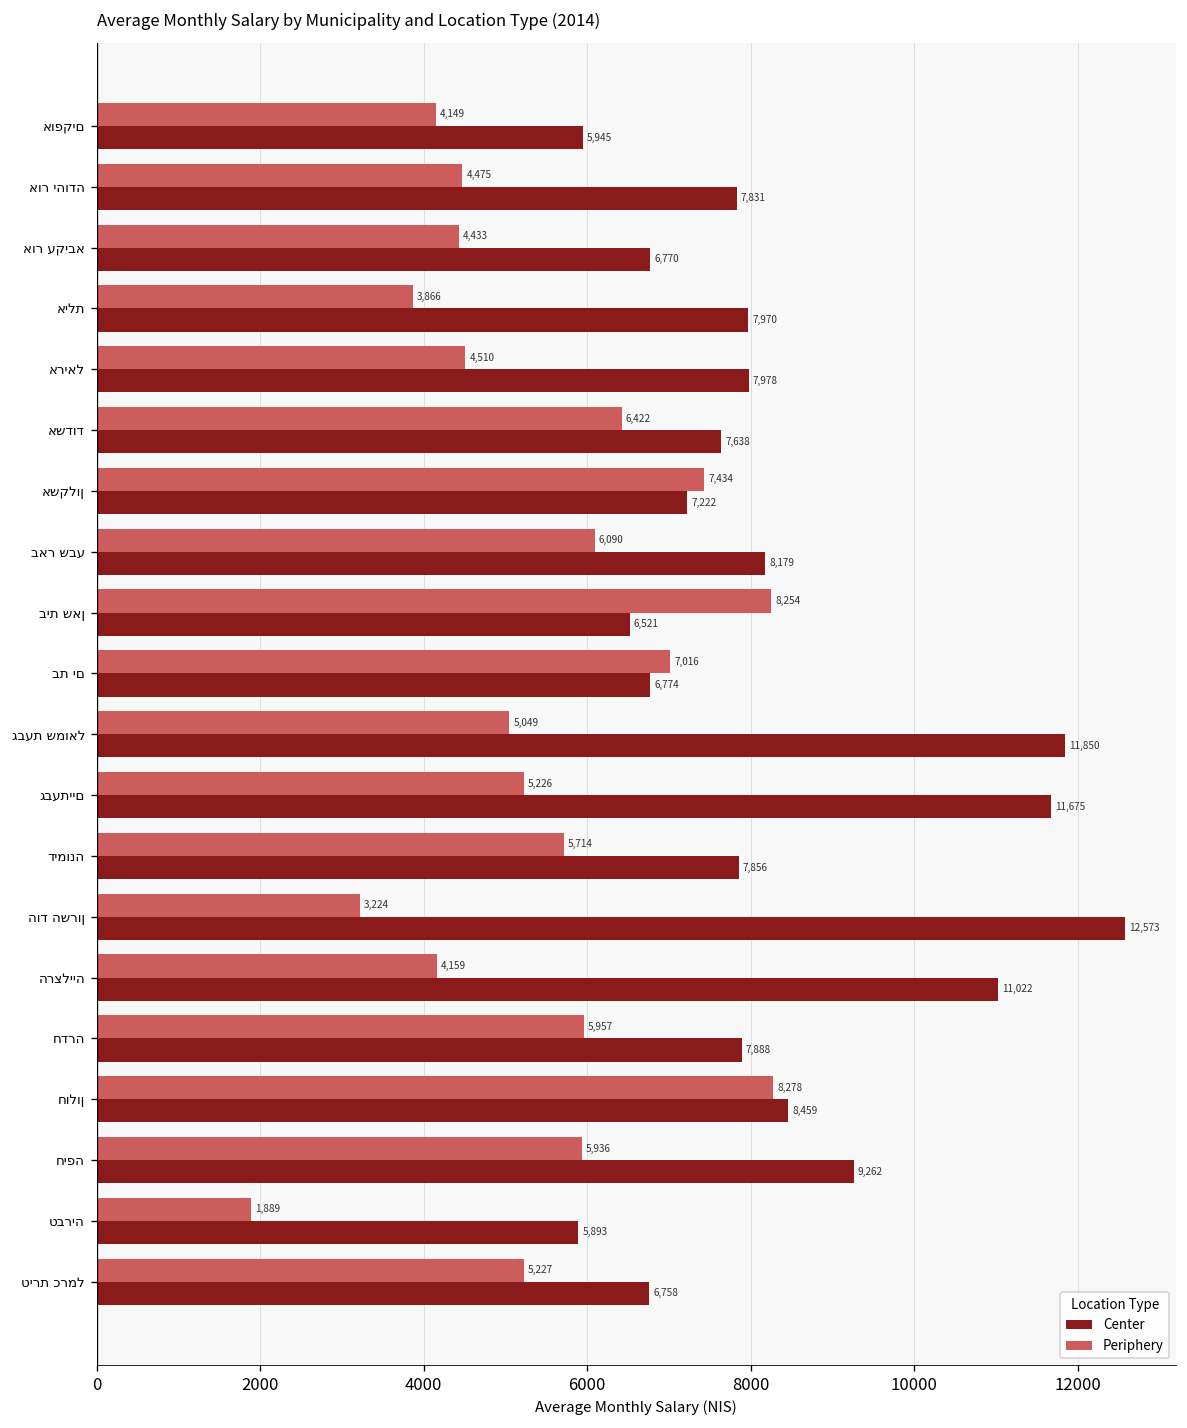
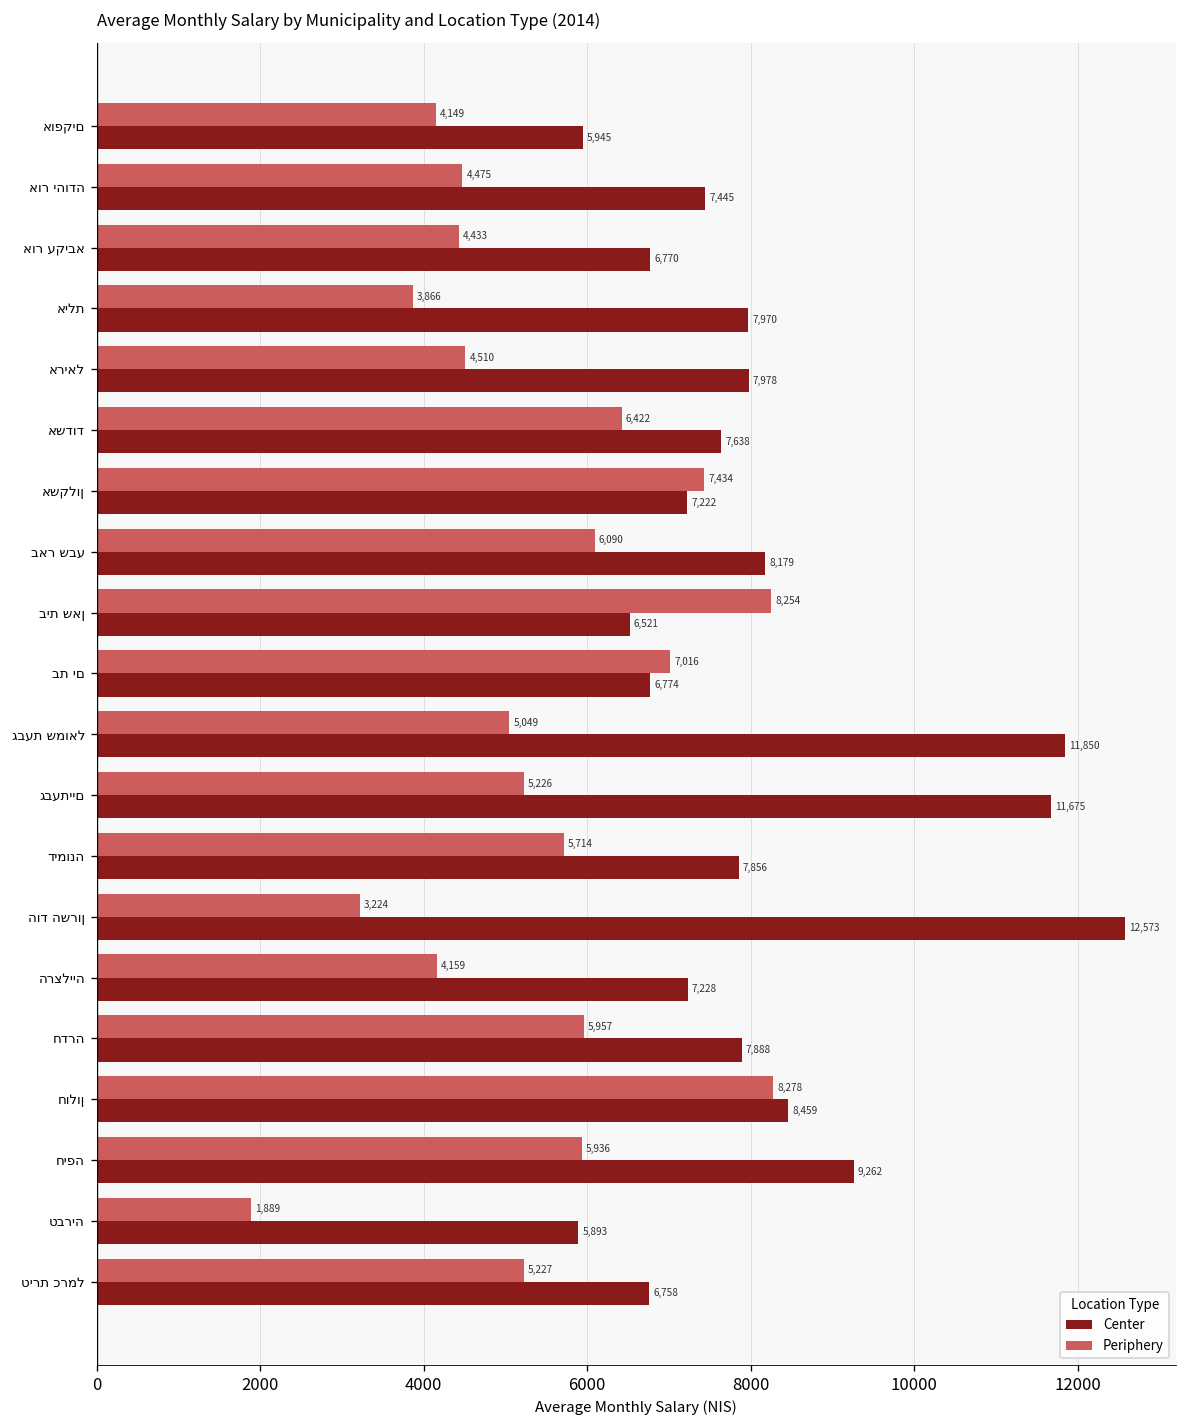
  {
    "Center": {
      "אופקים": "5,945",
-     "אור יהודה": "7,831",
+     "אור יהודה": "7,445",
      "אור עקיבא": "6,770",
      "אילת": "7,970",
      "אריאל": "7,978",
      "אשדוד": "7,638",
      "אשקלון": "7,222",
      "באר שבע": "8,179",
      "בית שאן": "6,521",
      "בת ים": "6,774",
      "גבעת שמואל": "11,850",
      "גבעתיים": "11,675",
      "דימונה": "7,856",
      "הוד השרון": "12,573",
-     "הרצלייה": "11,022",
+     "הרצלייה": "7,228",
      "חדרה": "7,888",
      "חולון": "8,459",
      "חיפה": "9,262",
      "טבריה": "5,893",
      "טירת כרמל": "6,758"
    },
    "Periphery": {
      "אופקים": "4,149",
      "אור יהודה": "4,475",
      "אור עקיבא": "4,433",
      "אילת": "3,866",
      "אריאל": "4,510",
      "אשדוד": "6,422",
      "אשקלון": "7,434",
      "באר שבע": "6,090",
      "בית שאן": "8,254",
      "בת ים": "7,016",
      "גבעת שמואל": "5,049",
      "גבעתיים": "5,226",
      "דימונה": "5,714",
      "הוד השרון": "3,224",
      "הרצלייה": "4,159",
      "חדרה": "5,957",
      "חולון": "8,278",
      "חיפה": "5,936",
      "טבריה": "1,889",
      "טירת כרמל": "5,227"
    }
  }
